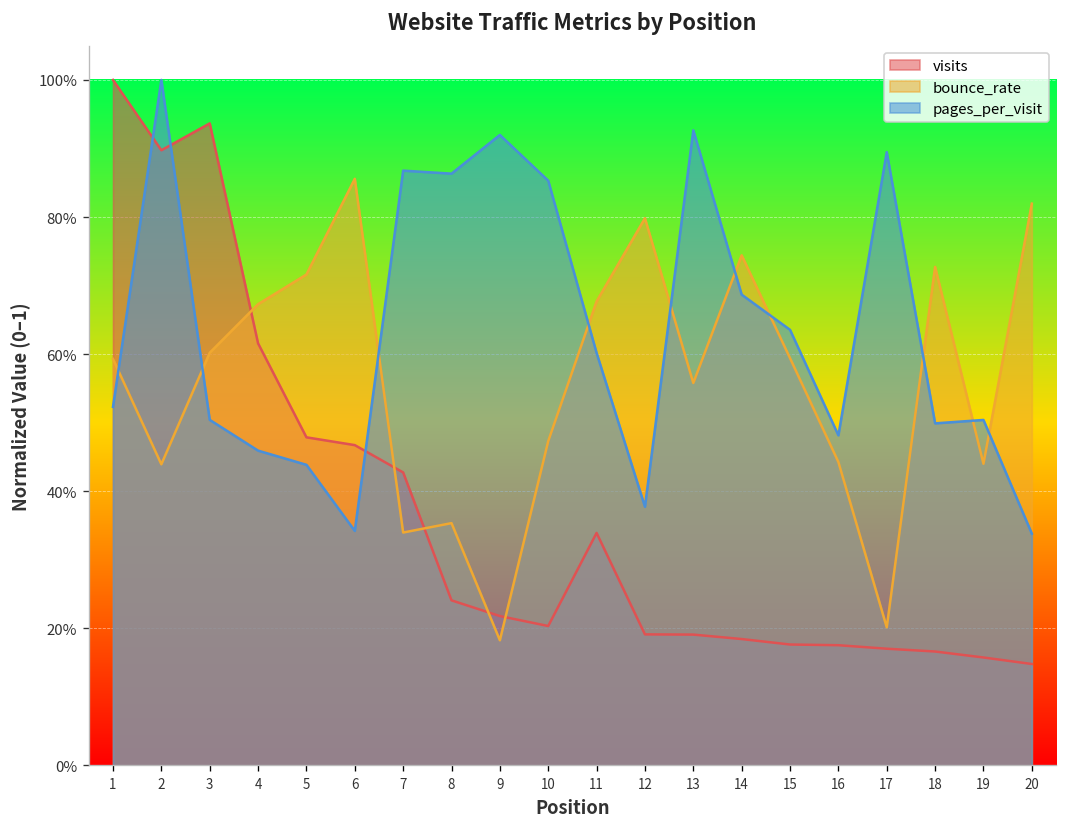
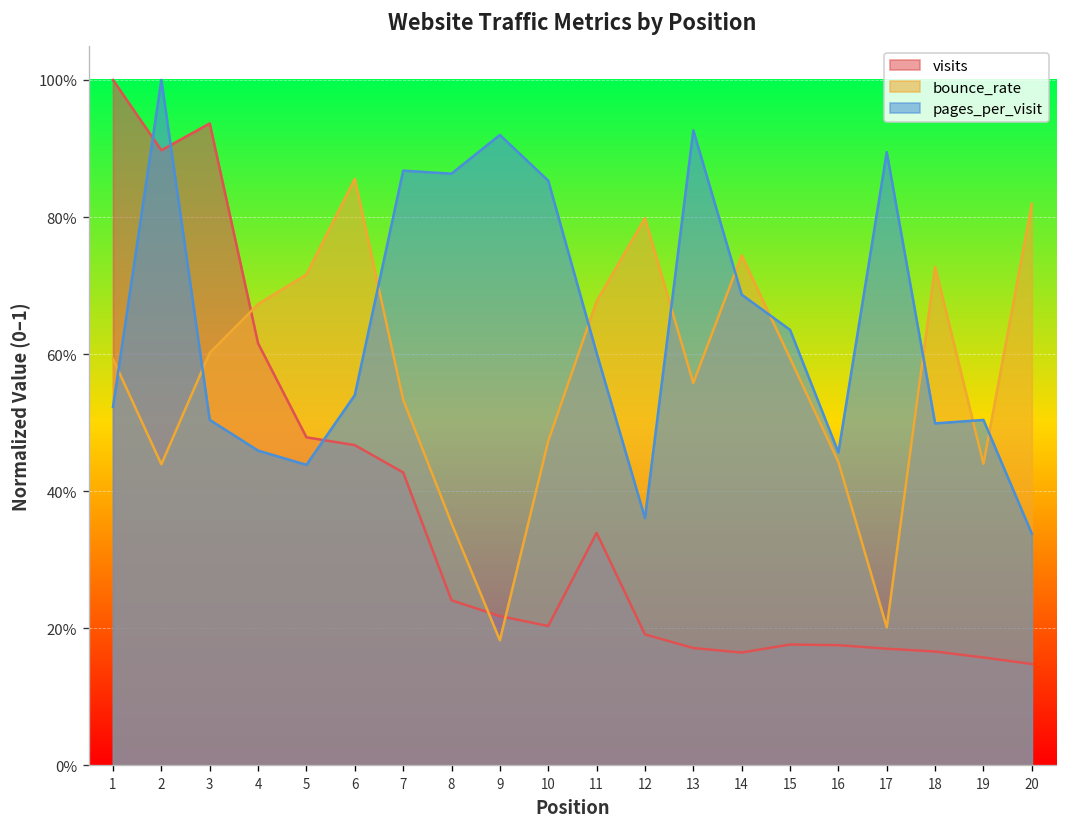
  {
    "visits": {
      "1": "100%",
      "2": "90%",
      "3": "94%",
      "4": "62%",
      "5": "48%",
      "6": "47%",
      "7": "43%",
      "8": "24%",
      "9": "22%",
      "10": "20%",
      "11": "34%",
      "12": "19%",
-     "13": "19%",
-     "14": "18%",
+     "13": "17%",
+     "14": "16%",
      "15": "18%",
      "16": "18%",
      "17": "17%",
      "18": "17%",
      "19": "16%",
      "20": "15%"
    },
    "bounce_rate": {
      "1": "59%",
      "2": "44%",
      "3": "60%",
      "4": "67%",
      "5": "72%",
      "6": "86%",
-     "7": "34%",
+     "7": "53%",
      "8": "35%",
      "9": "18%",
      "10": "47%",
      "11": "68%",
      "12": "80%",
      "13": "56%",
      "14": "74%",
      "15": "59%",
      "16": "44%",
      "17": "20%",
      "18": "73%",
      "19": "44%",
      "20": "82%"
    },
    "pages_per_visit": {
      "1": "52%",
      "2": "100%",
      "3": "50%",
      "4": "46%",
      "5": "44%",
-     "6": "34%",
+     "6": "54%",
      "7": "87%",
      "8": "86%",
      "9": "92%",
      "10": "85%",
      "11": "60%",
-     "12": "38%",
+     "12": "36%",
      "13": "93%",
      "14": "69%",
      "15": "64%",
-     "16": "48%",
+     "16": "46%",
      "17": "89%",
      "18": "50%",
      "19": "50%",
      "20": "34%"
    }
  }
